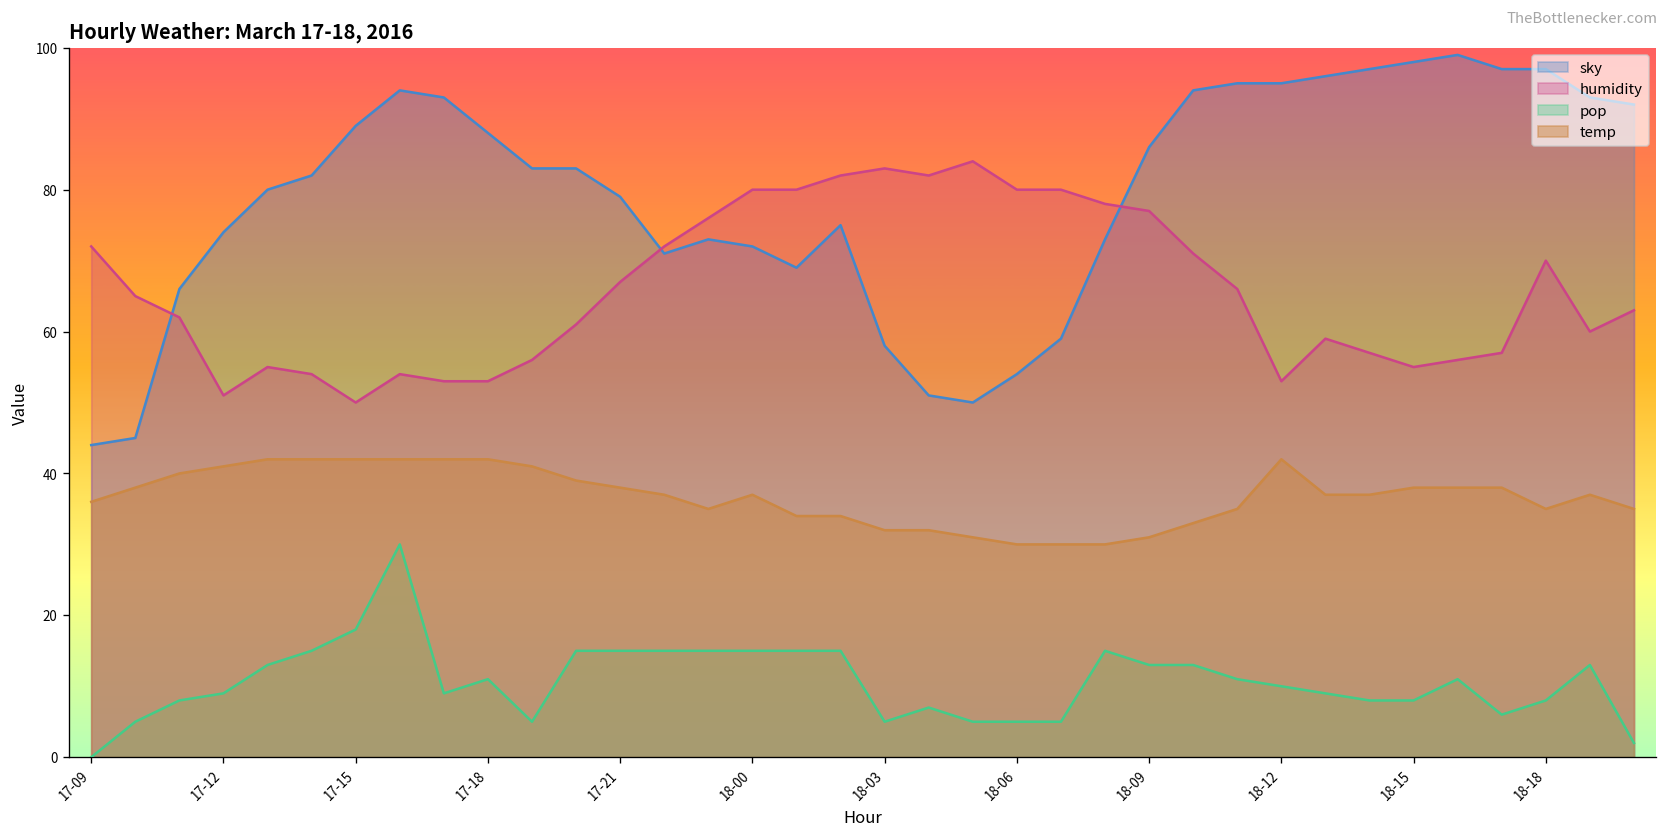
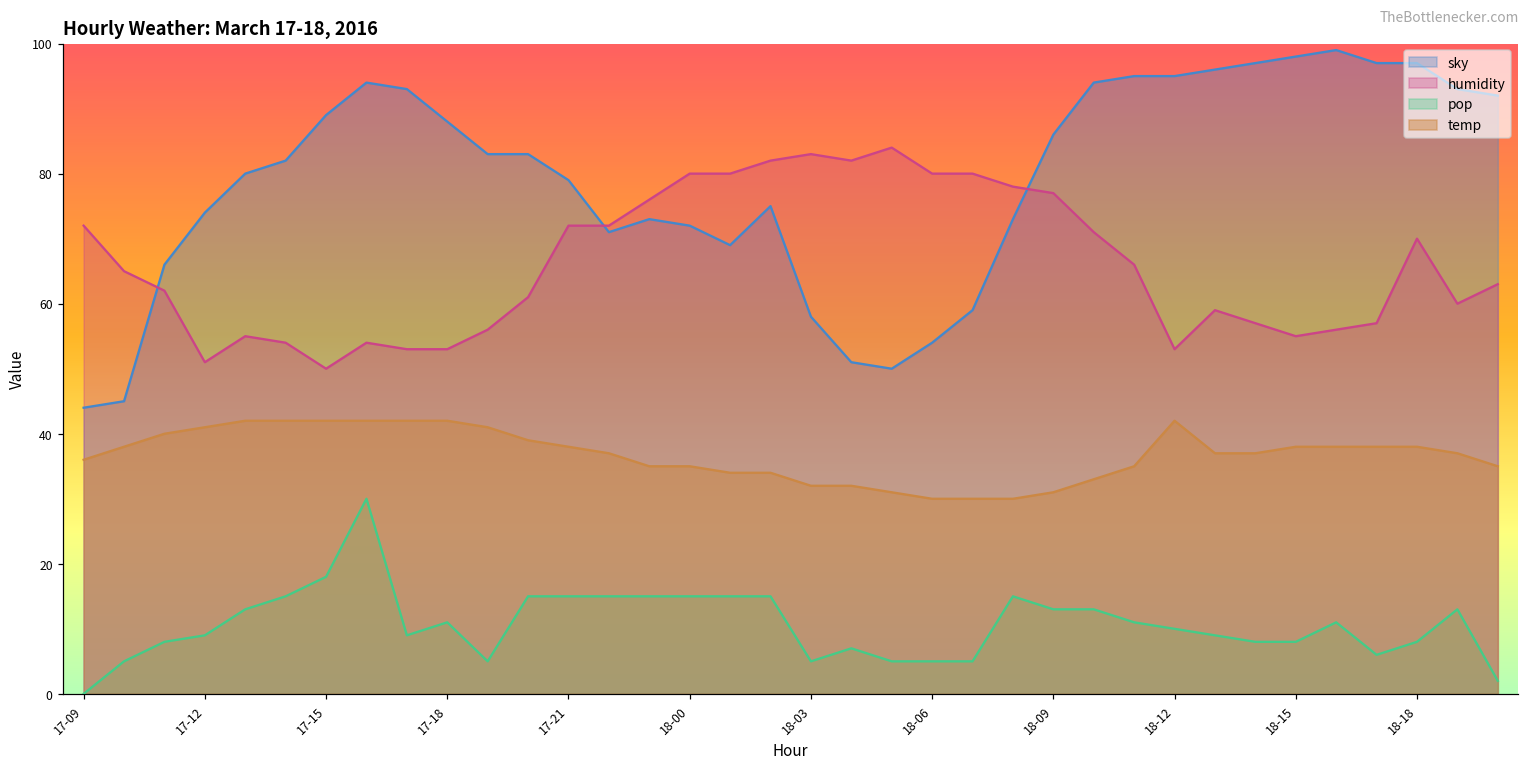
  {
    "humidity": {
      "17-09": 72,
      "17-12": 51,
      "17-15": 50,
      "17-18": 53,
-     "17-21": 67,
+     "17-21": 72,
      "18-00": 80,
      "18-03": 83,
      "18-06": 80,
      "18-09": 77,
      "18-12": 53,
      "18-15": 55,
      "18-18": 70
    },
    "temp": {
      "17-09": 36,
      "17-12": 41,
      "17-15": 42,
      "17-18": 42,
      "17-21": 38,
-     "18-00": 37,
+     "18-00": 35,
      "18-03": 32,
      "18-06": 30,
      "18-09": 31,
      "18-12": 42,
      "18-15": 38,
-     "18-18": 35
+     "18-18": 38
    }
  }
